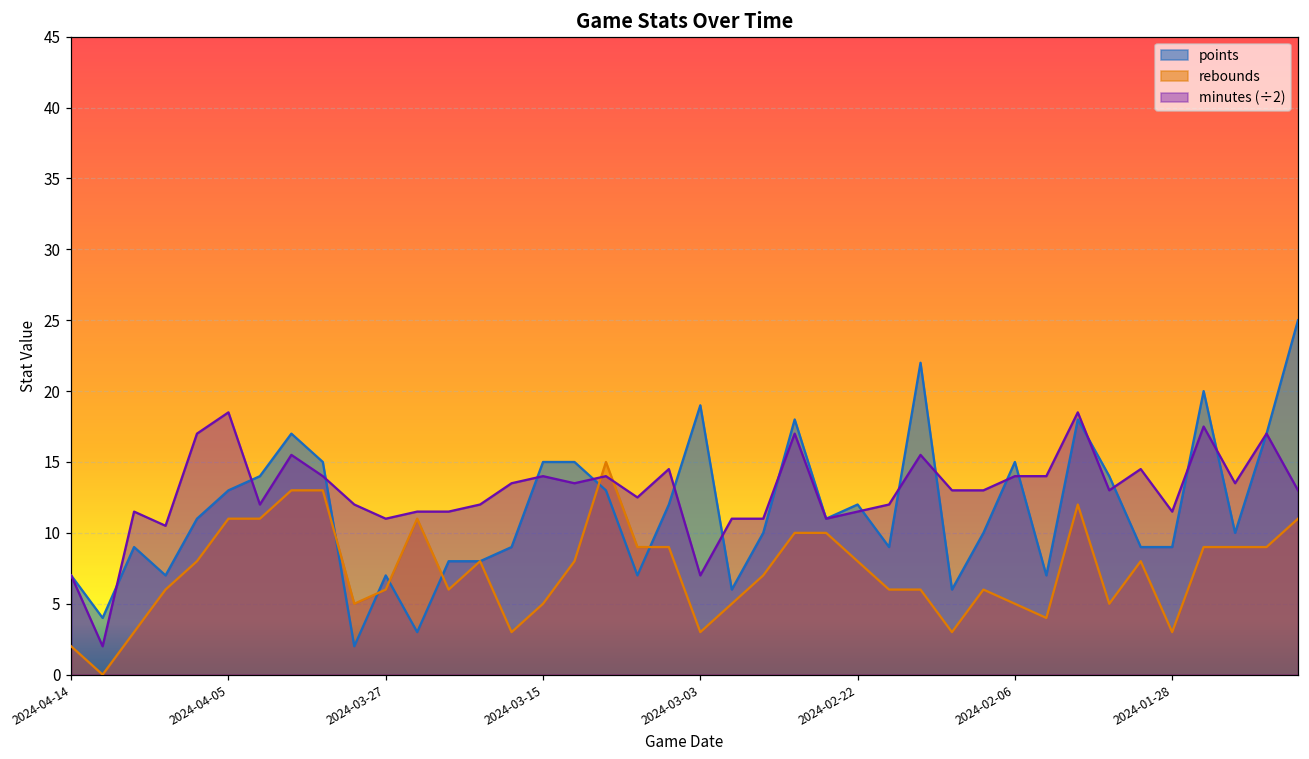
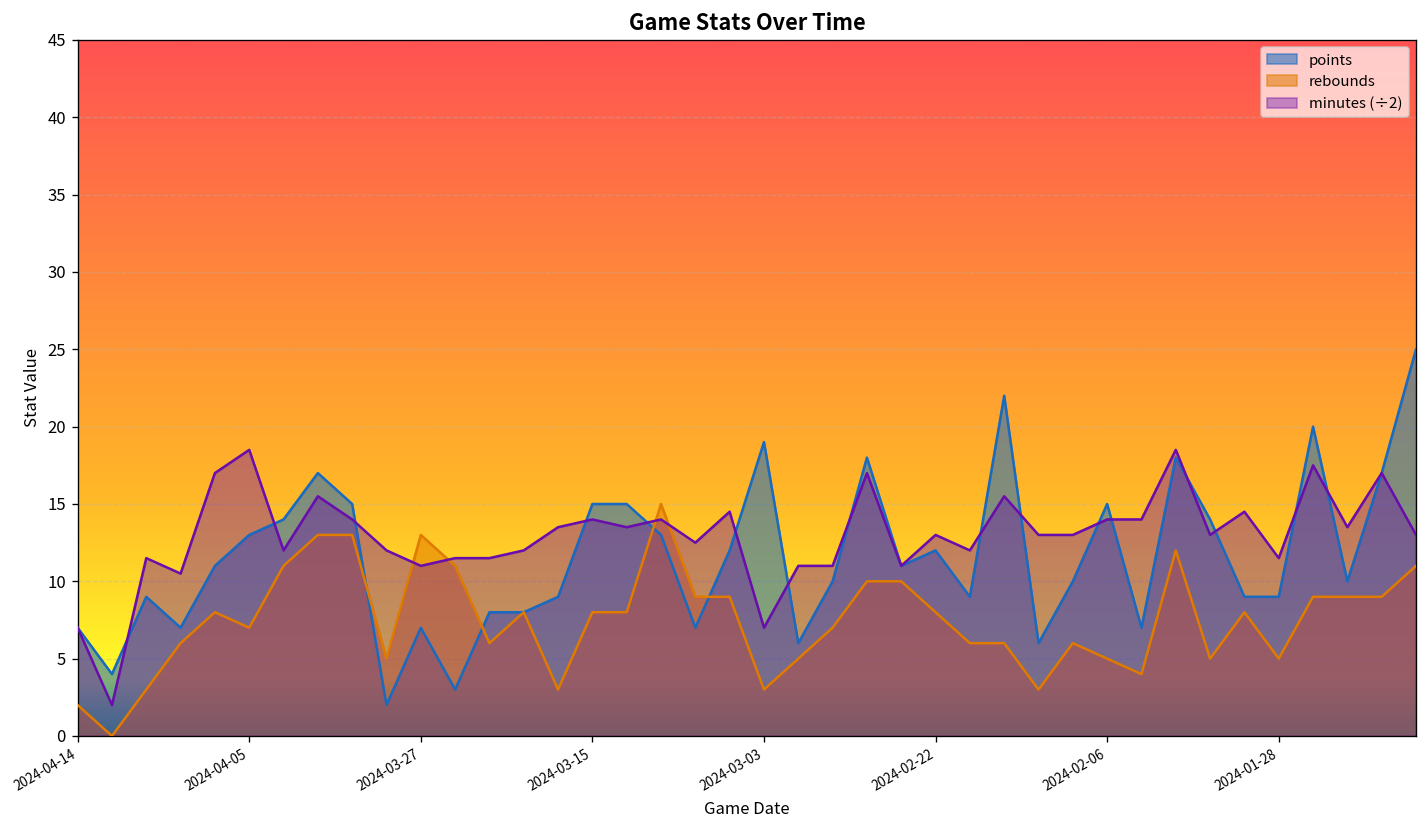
  {
    "points": {
      "2024-04-05": 13.0,
      "2024-03-27": 7.0,
      "2024-03-15": 15.0,
      "2024-03-03": 19.0,
      "2024-02-22": 12.0,
      "2024-02-06": 15.0,
      "2024-01-28": 9.0
    },
    "rebounds": {
      "2024-04-14": 2,
-     "2024-04-05": 11,
-     "2024-03-27": 6,
-     "2024-03-15": 5,
+     "2024-04-05": 7,
+     "2024-03-27": 13,
+     "2024-03-15": 8,
      "2024-03-03": 3,
      "2024-02-22": 8,
      "2024-02-06": 5,
-     "2024-01-28": 3
+     "2024-01-28": 5
    },
    "minutes (÷2)": {
      "2024-04-05": 18.5,
      "2024-03-27": 11.0,
      "2024-03-15": 14.0,
      "2024-03-03": 7.0,
-     "2024-02-22": 11.5,
+     "2024-02-22": 13.0,
      "2024-02-06": 14.0,
      "2024-01-28": 11.5
    }
  }
